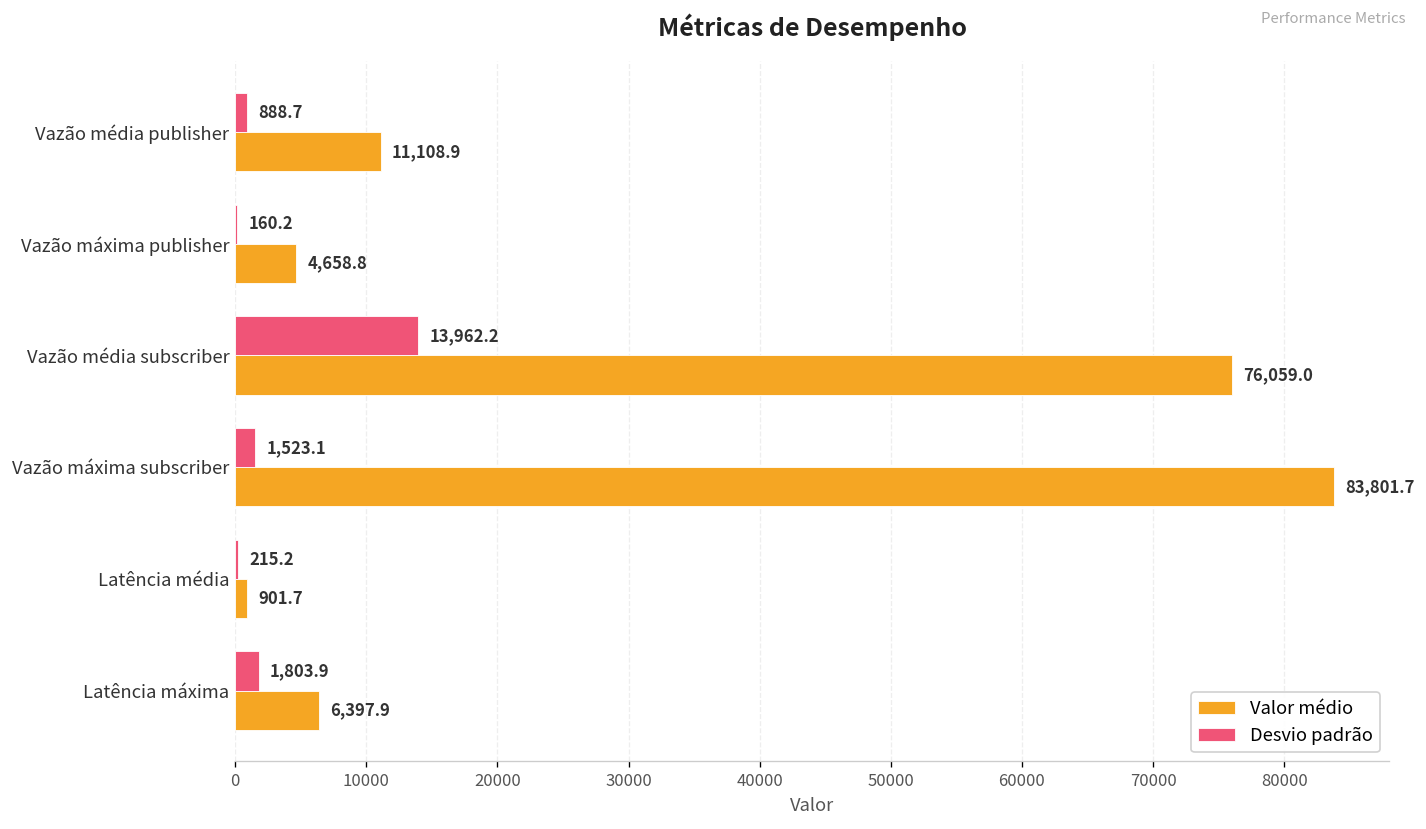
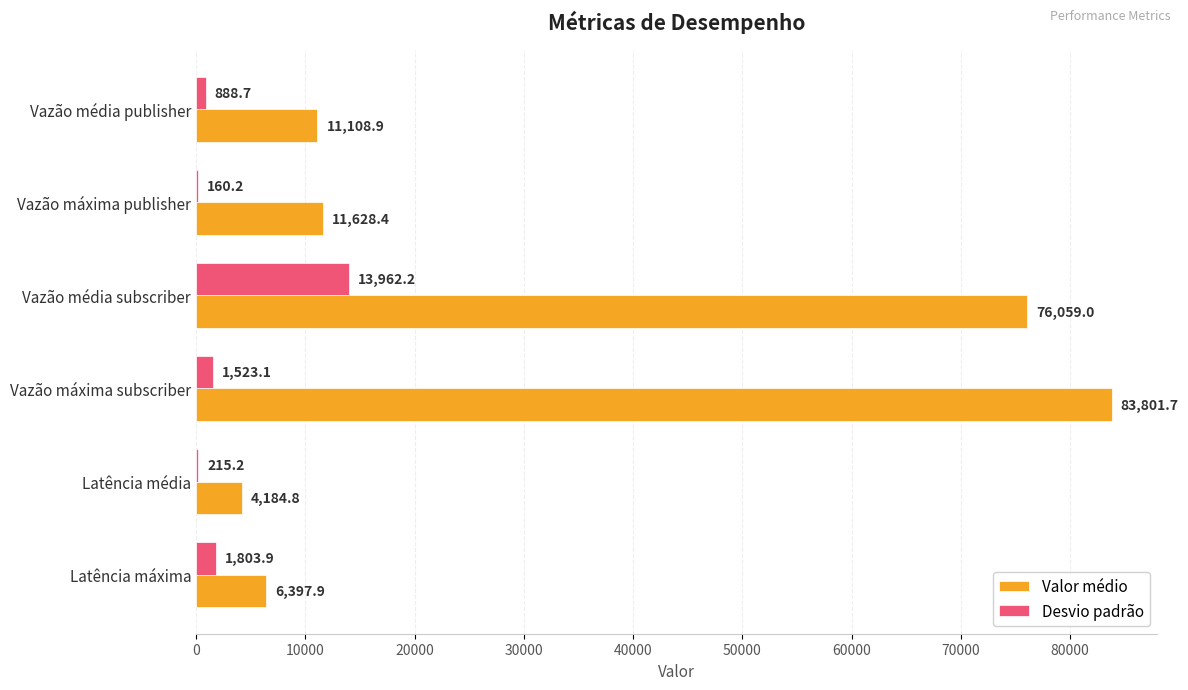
  {
    "Valor médio": {
      "Vazão média publisher": "11,108.9",
-     "Vazão máxima publisher": "4,658.8",
+     "Vazão máxima publisher": "11,628.4",
      "Vazão média subscriber": "76,059.0",
      "Vazão máxima subscriber": "83,801.7",
-     "Latência média": "901.7",
+     "Latência média": "4,184.8",
      "Latência máxima": "6,397.9"
    },
    "Desvio padrão": {
      "Vazão média publisher": "888.7",
      "Vazão máxima publisher": "160.2",
      "Vazão média subscriber": "13,962.2",
      "Vazão máxima subscriber": "1,523.1",
      "Latência média": "215.2",
      "Latência máxima": "1,803.9"
    }
  }
